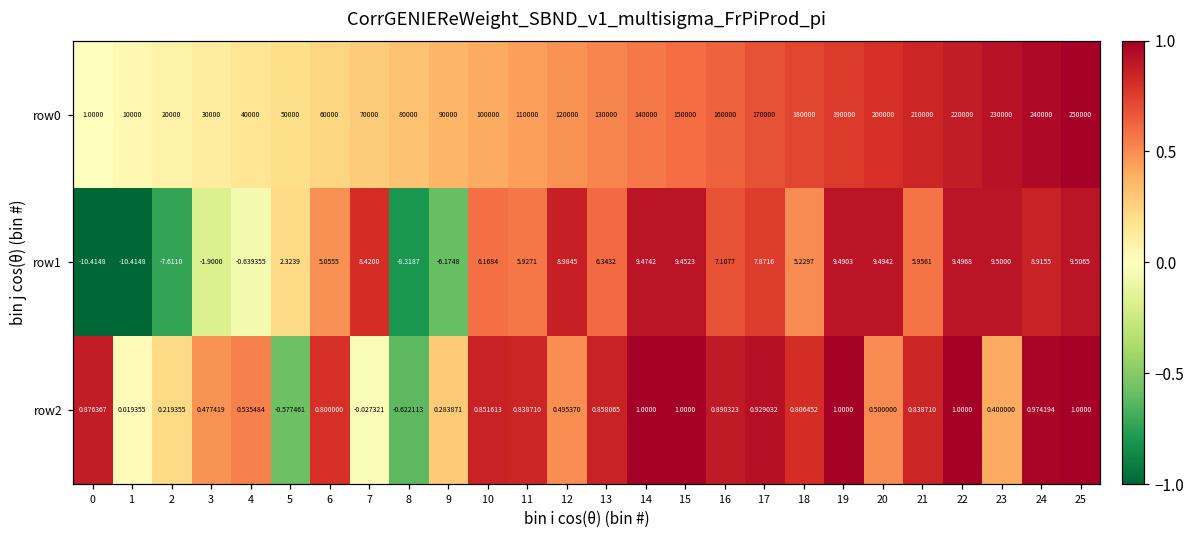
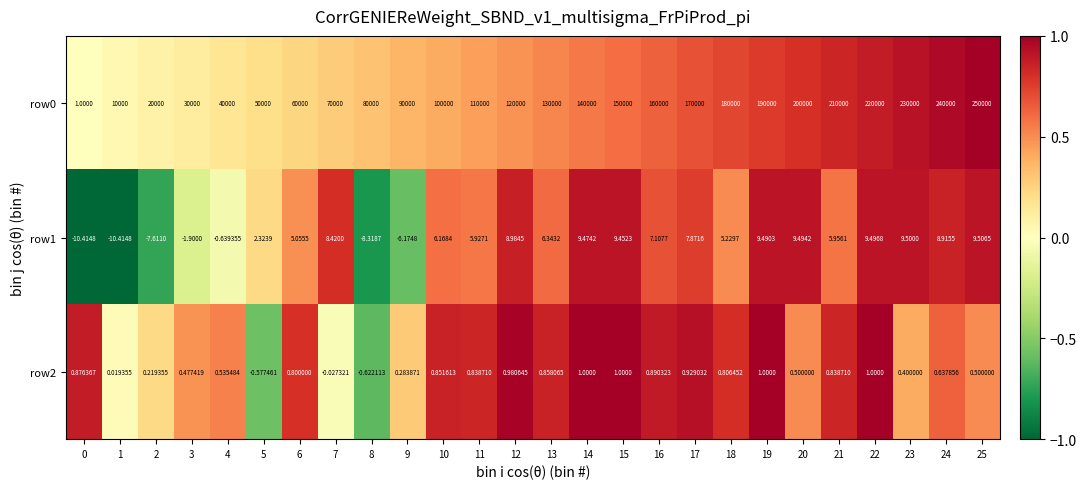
  {
    "row0": {
      "0": 1.0000,
      "1": 10000,
      "2": 20000,
      "3": 30000,
      "4": 40000,
      "5": 50000,
      "6": 60000,
      "7": 70000,
      "8": 80000,
      "9": 90000,
      "10": 100000,
      "11": 110000,
      "12": 120000,
      "13": 130000,
      "14": 140000,
      "15": 150000,
      "16": 160000,
      "17": 170000,
      "18": 180000,
      "19": 190000,
      "20": 200000,
      "21": 210000,
      "22": 220000,
      "23": 230000,
      "24": 240000,
      "25": 250000
    },
    "row1": {
      "0": -10.4148,
      "1": -10.4148,
      "2": -7.6110,
      "3": -1.9000,
      "4": -0.639355,
      "5": 2.3239,
      "6": 5.0555,
      "7": 8.4200,
      "8": -8.3187,
      "9": -6.1748,
      "10": 6.1684,
      "11": 5.9271,
      "12": 8.9845,
      "13": 6.3432,
      "14": 9.4742,
      "15": 9.4523,
      "16": 7.1077,
      "17": 7.8716,
      "18": 5.2297,
      "19": 9.4903,
      "20": 9.4942,
      "21": 5.9561,
      "22": 9.4968,
      "23": 9.5000,
      "24": 8.9155,
      "25": 9.5065
    },
    "row2": {
      "0": 0.876367,
      "1": 0.019355,
      "2": 0.219355,
      "3": 0.477419,
      "4": 0.535484,
      "5": -0.577461,
      "6": 0.800000,
      "7": -0.027321,
      "8": -0.622113,
      "9": 0.283871,
      "10": 0.851613,
      "11": 0.838710,
-     "12": 0.495370,
+     "12": 0.980645,
      "13": 0.858065,
      "14": 1.0000,
      "15": 1.0000,
      "16": 0.890323,
      "17": 0.929032,
      "18": 0.806452,
      "19": 1.0000,
      "20": 0.500000,
      "21": 0.838710,
      "22": 1.0000,
      "23": 0.400000,
-     "24": 0.974194,
-     "25": 1.0000
+     "24": 0.637856,
+     "25": 0.500000
    }
  }
